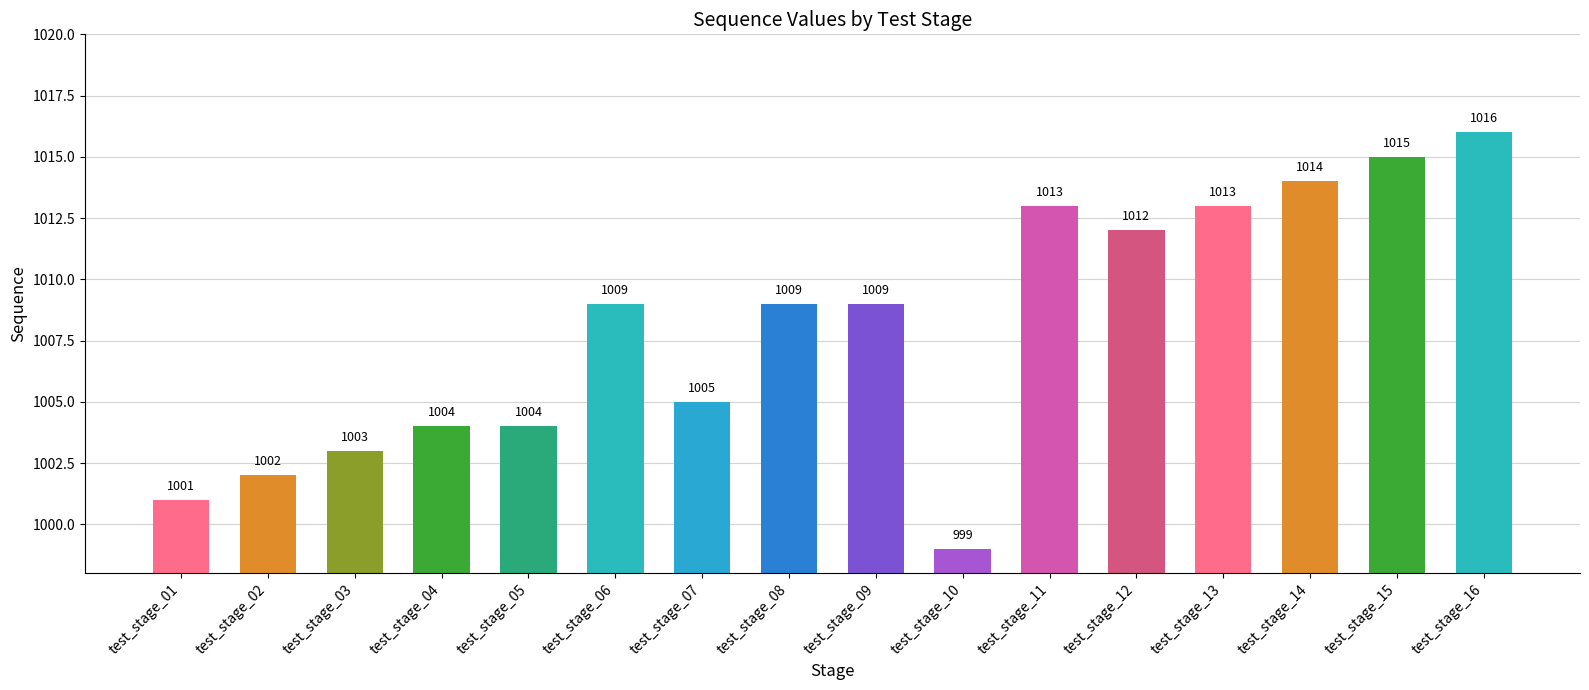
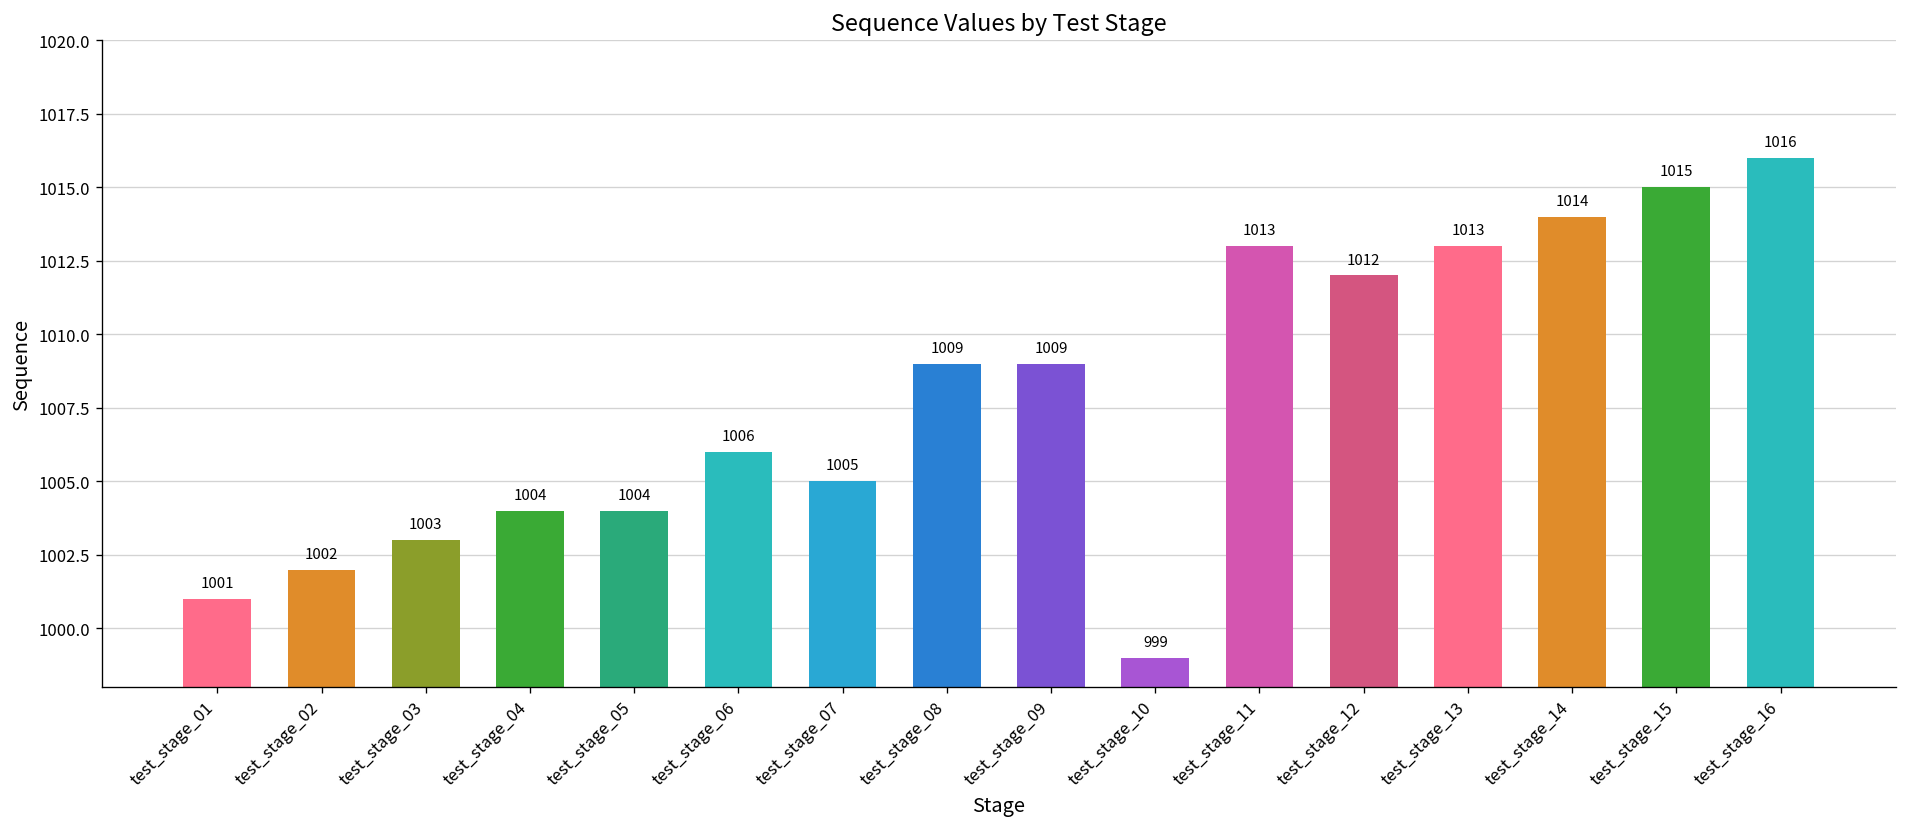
  {
    "test_stage_01": 1001,
    "test_stage_02": 1002,
    "test_stage_03": 1003,
    "test_stage_04": 1004,
    "test_stage_05": 1004,
-   "test_stage_06": 1009,
+   "test_stage_06": 1006,
    "test_stage_07": 1005,
    "test_stage_08": 1009,
    "test_stage_09": 1009,
    "test_stage_10": 999,
    "test_stage_11": 1013,
    "test_stage_12": 1012,
    "test_stage_13": 1013,
    "test_stage_14": 1014,
    "test_stage_15": 1015,
    "test_stage_16": 1016
  }
